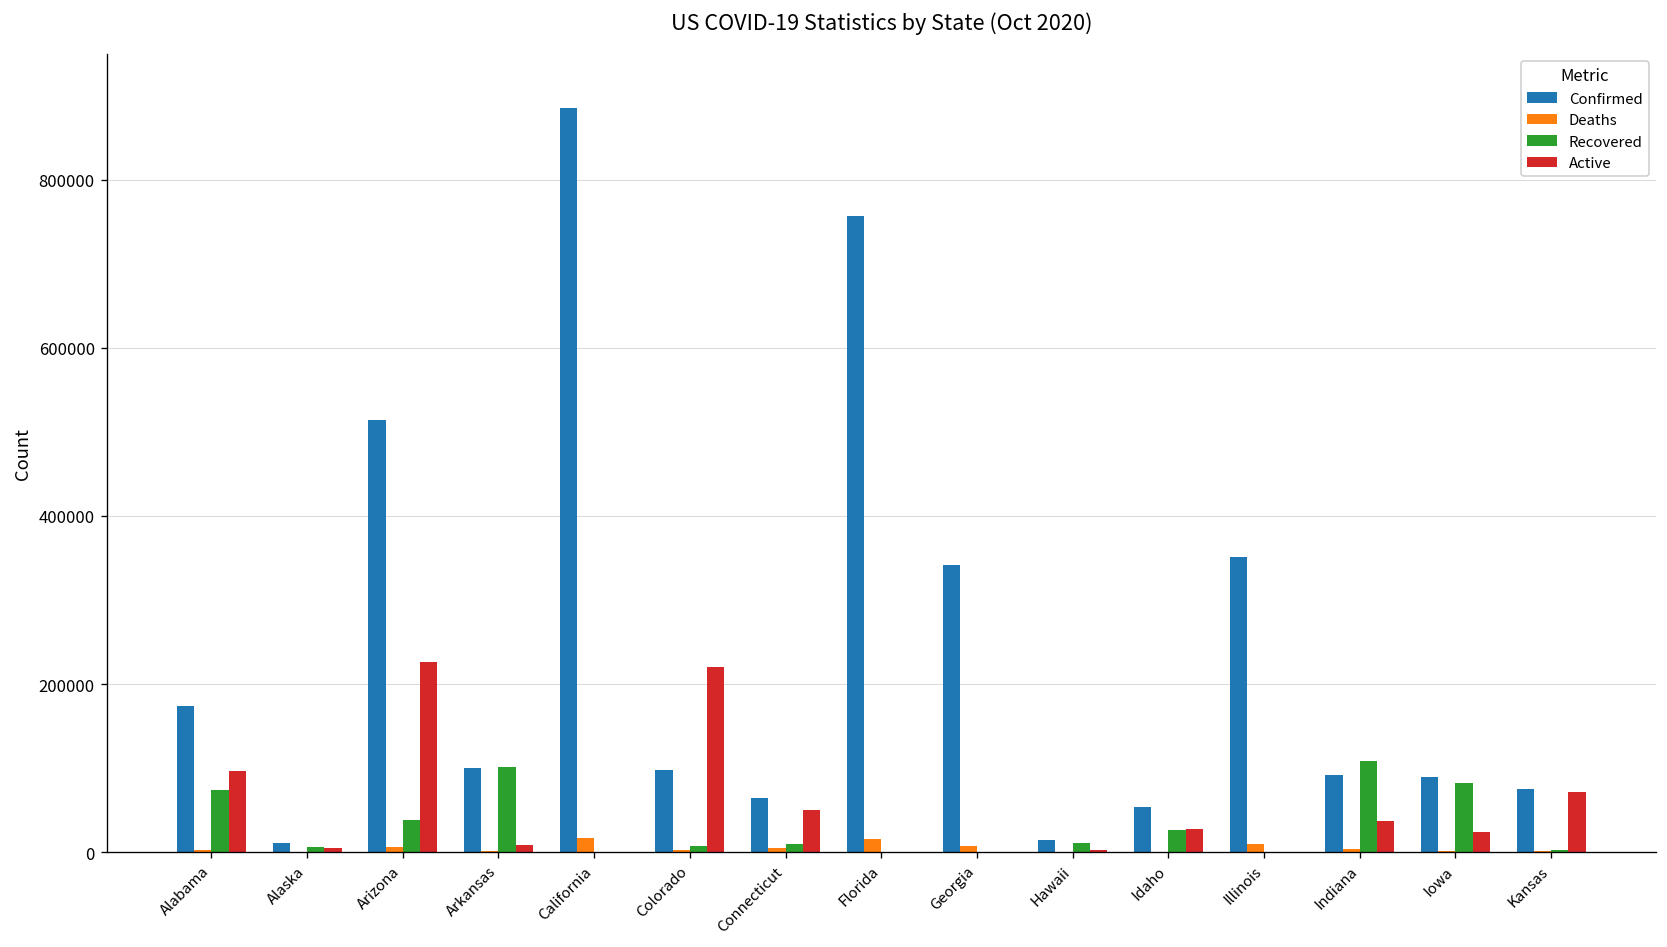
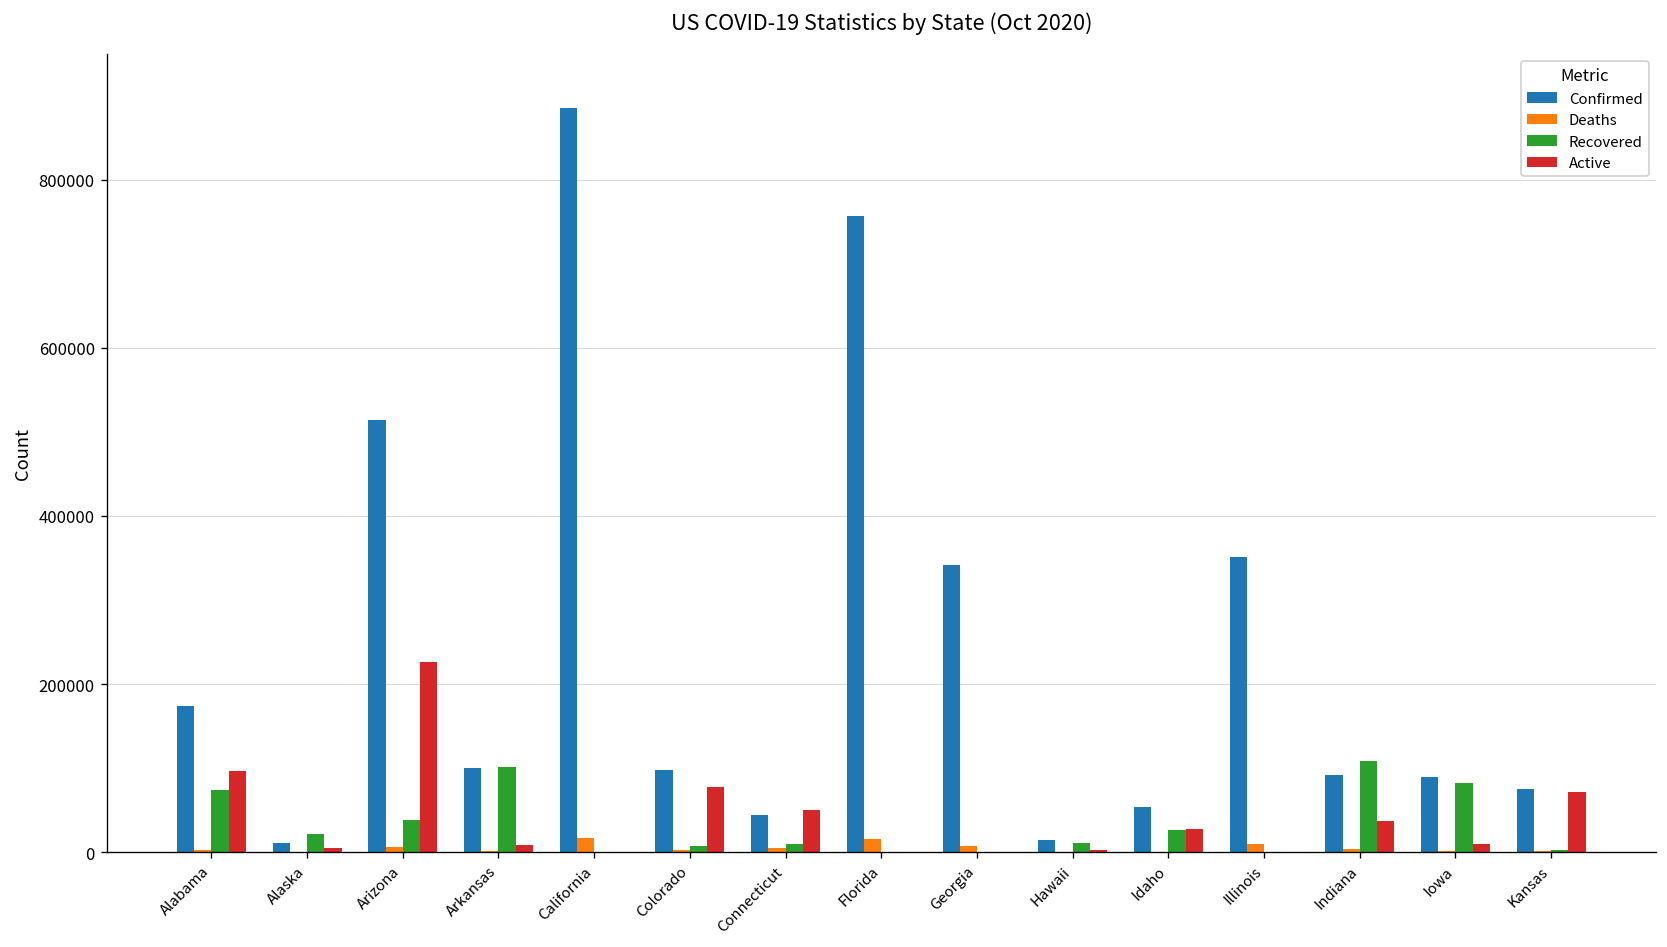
  {
    "Confirmed": {
      "Alabama": 170000,
      "Alaska": 10000,
      "Arizona": 510000,
      "Arkansas": 100000,
      "California": 890000,
      "Colorado": 100000,
-     "Connecticut": 60000,
+     "Connecticut": 40000,
      "Florida": 760000,
      "Georgia": 340000,
      "Hawaii": 10000,
      "Idaho": 50000,
      "Illinois": 350000,
      "Indiana": 90000,
      "Iowa": 90000,
      "Kansas": 70000
    },
    "Deaths": {
      "Arizona": 10000,
      "California": 20000,
      "Connecticut": 0,
      "Florida": 20000,
      "Georgia": 10000,
      "Illinois": 10000,
      "Indiana": 0
    },
    "Recovered": {
      "Alabama": 70000,
-     "Alaska": 10000,
+     "Alaska": 20000,
      "Arizona": 40000,
      "Arkansas": 100000,
      "California": 0,
      "Colorado": 10000,
      "Connecticut": 10000,
      "Florida": 0,
      "Georgia": 0,
      "Hawaii": 10000,
      "Idaho": 30000,
      "Illinois": 0,
      "Indiana": 110000,
      "Iowa": 80000
    },
    "Active": {
      "Alabama": 100000,
      "Alaska": 0,
      "Arizona": 230000,
      "Arkansas": 10000,
      "California": 0,
-     "Colorado": 220000,
+     "Colorado": 80000,
      "Connecticut": 50000,
      "Florida": 0,
      "Georgia": 0,
      "Idaho": 30000,
      "Illinois": 0,
      "Indiana": 40000,
-     "Iowa": 20000,
+     "Iowa": 10000,
      "Kansas": 70000
    }
  }
